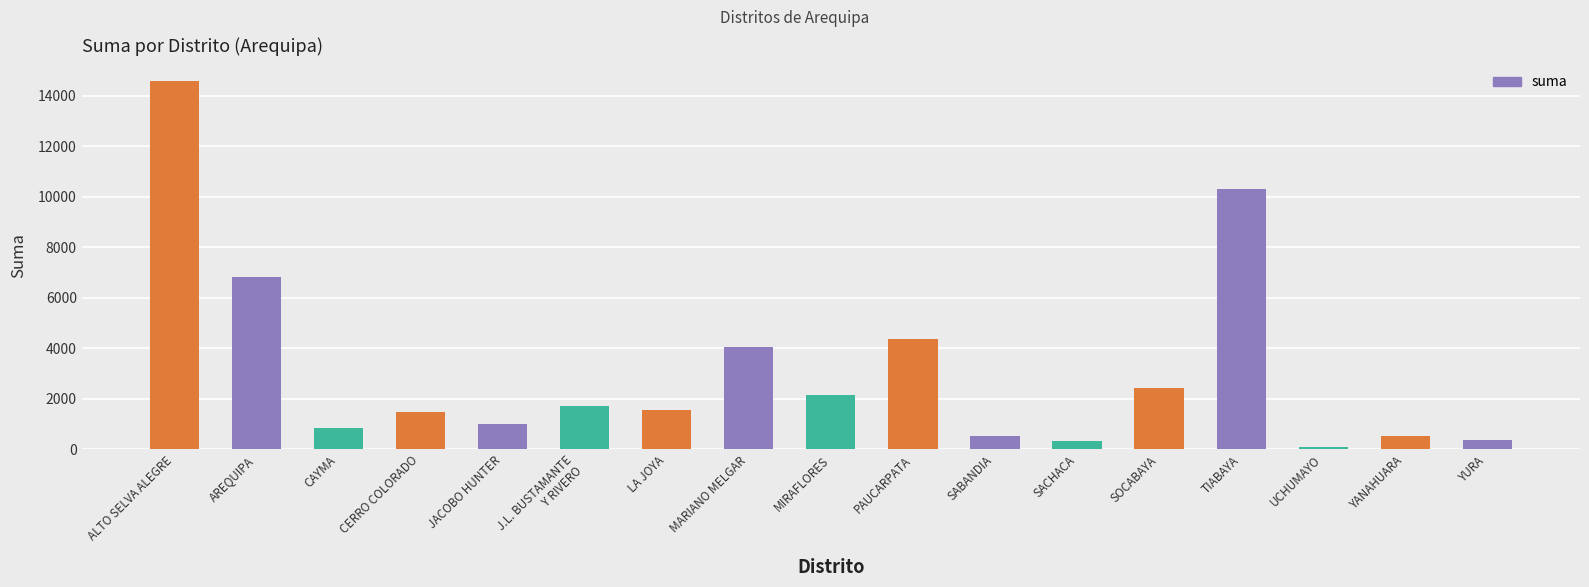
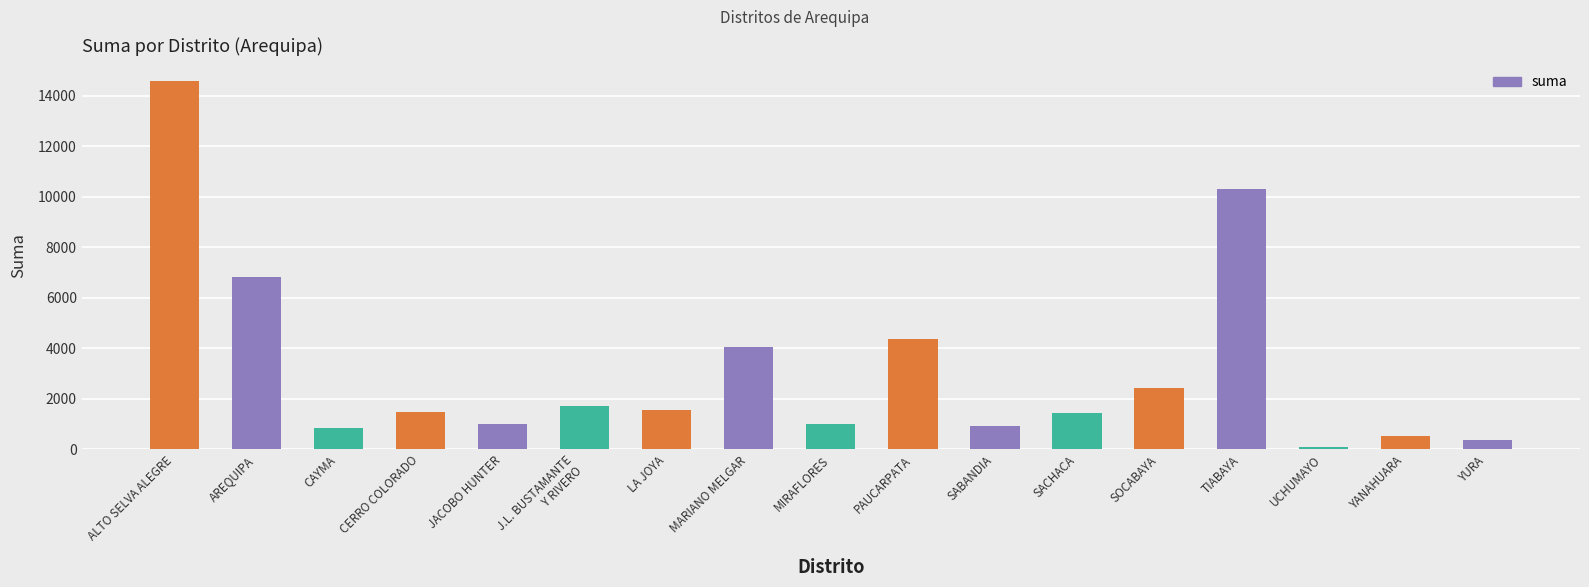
  {
    "ALTO SELVA ALEGRE": 14600,
    "AREQUIPA": 6800,
    "CAYMA": 900,
    "CERRO COLORADO": 1500,
    "JACOBO HUNTER": 1000,
    "J.L. BUSTAMANTE Y RIVERO": 1700,
    "LA JOYA": 1600,
    "MARIANO MELGAR": 4100,
-   "MIRAFLORES": 2200,
+   "MIRAFLORES": 1000,
    "PAUCARPATA": 4400,
-   "SABANDIA": 500,
-   "SACHACA": 300,
+   "SABANDIA": 900,
+   "SACHACA": 1400,
    "SOCABAYA": 2400,
    "TIABAYA": 10300,
    "YANAHUARA": 500,
    "YURA": 400
  }
